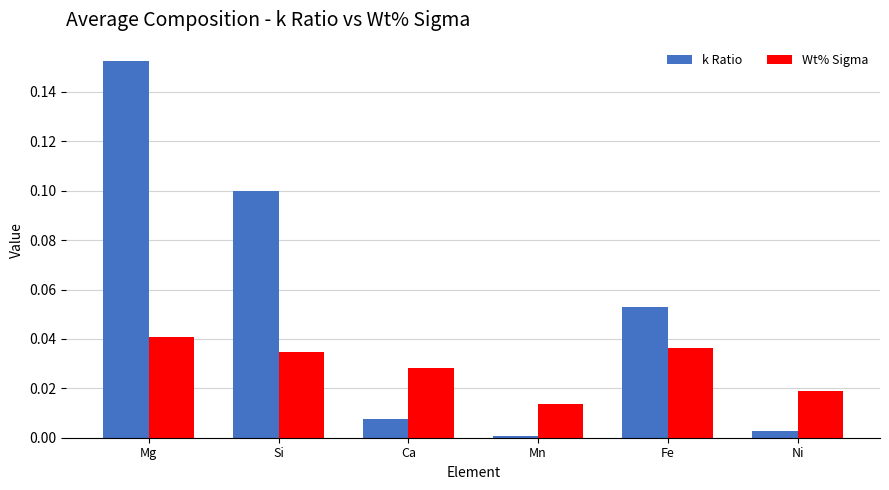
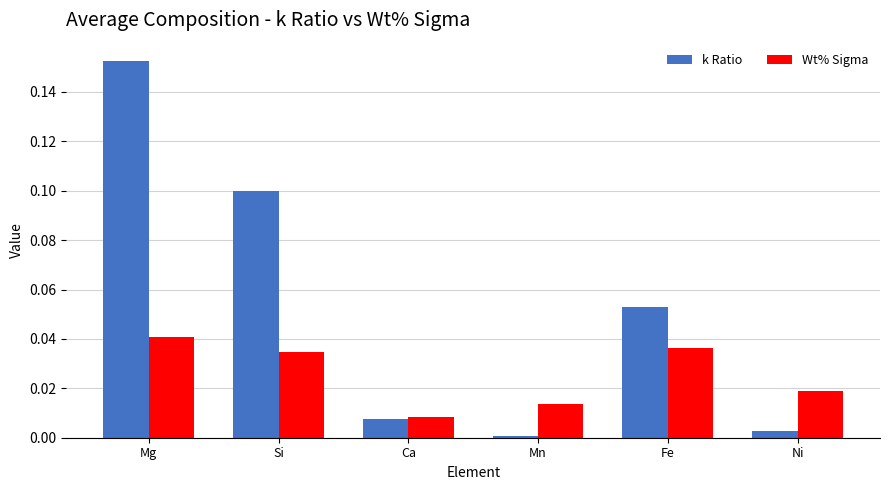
  {
    "k Ratio": {
      "Mg": 0.152,
      "Si": 0.100,
      "Ca": 0.008,
      "Fe": 0.053,
      "Ni": 0.003
    },
    "Wt% Sigma": {
      "Mg": 0.041,
      "Si": 0.035,
-     "Ca": 0.028,
+     "Ca": 0.008,
      "Mn": 0.014,
      "Fe": 0.036,
      "Ni": 0.019
    }
  }
